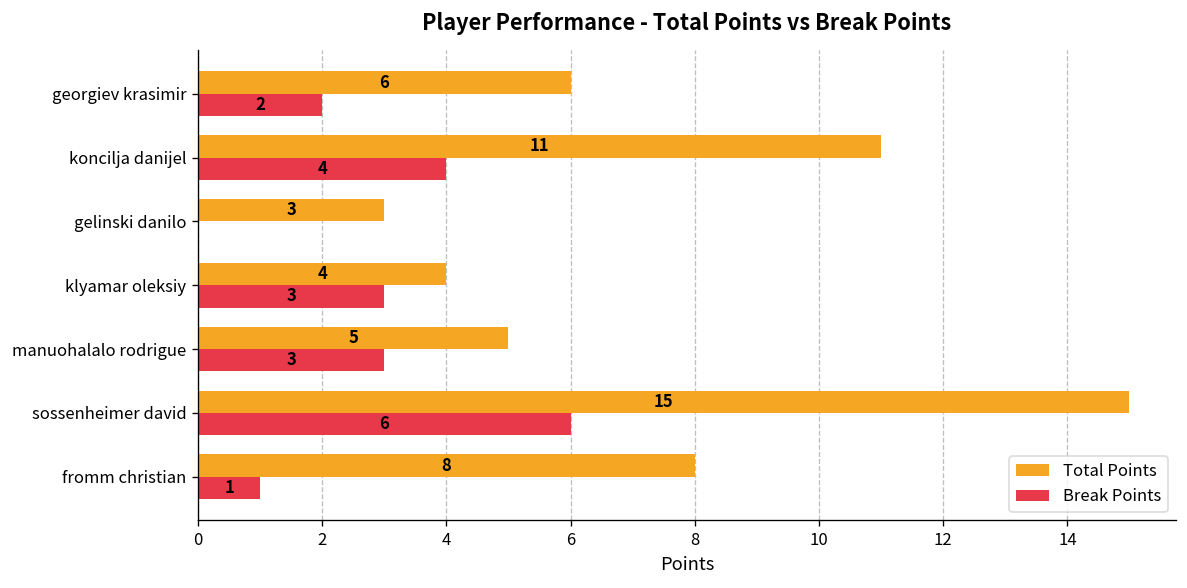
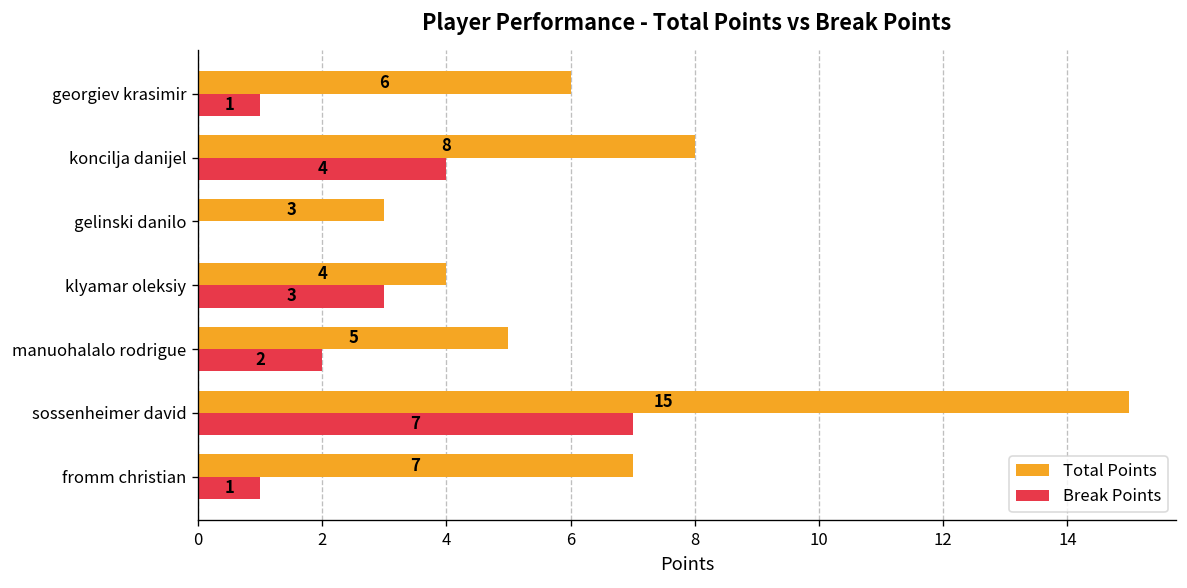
  {
    "Total Points": {
      "georgiev krasimir": 6,
-     "koncilja danijel": 11,
+     "koncilja danijel": 8,
      "gelinski danilo": 3,
      "klyamar oleksiy": 4,
      "manuohalalo rodrigue": 5,
      "sossenheimer david": 15,
-     "fromm christian": 8
+     "fromm christian": 7
    },
    "Break Points": {
-     "georgiev krasimir": 2,
+     "georgiev krasimir": 1,
      "koncilja danijel": 4,
      "klyamar oleksiy": 3,
-     "manuohalalo rodrigue": 3,
-     "sossenheimer david": 6,
+     "manuohalalo rodrigue": 2,
+     "sossenheimer david": 7,
      "fromm christian": 1
    }
  }
